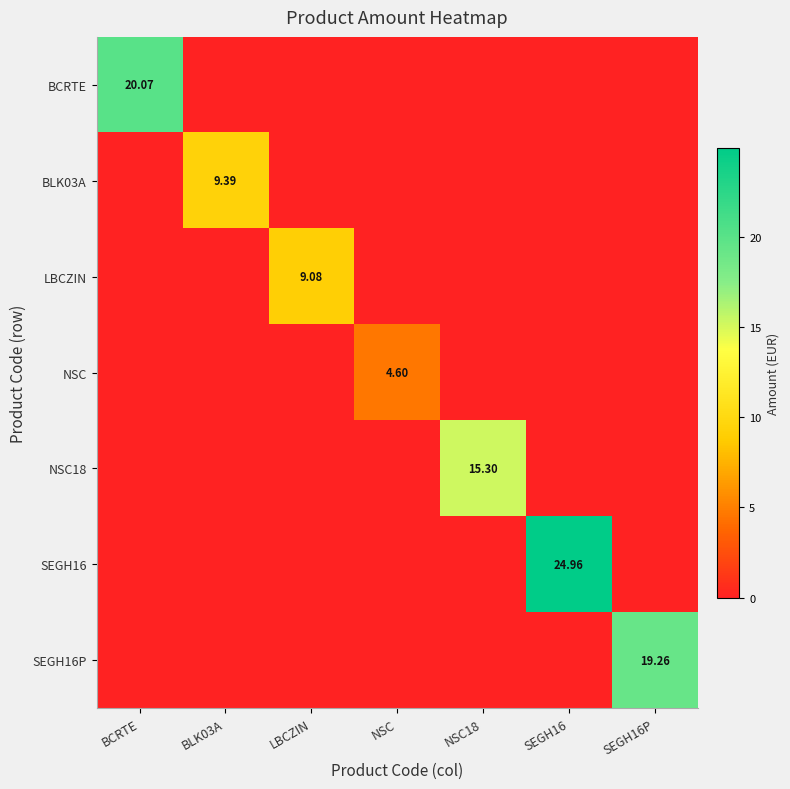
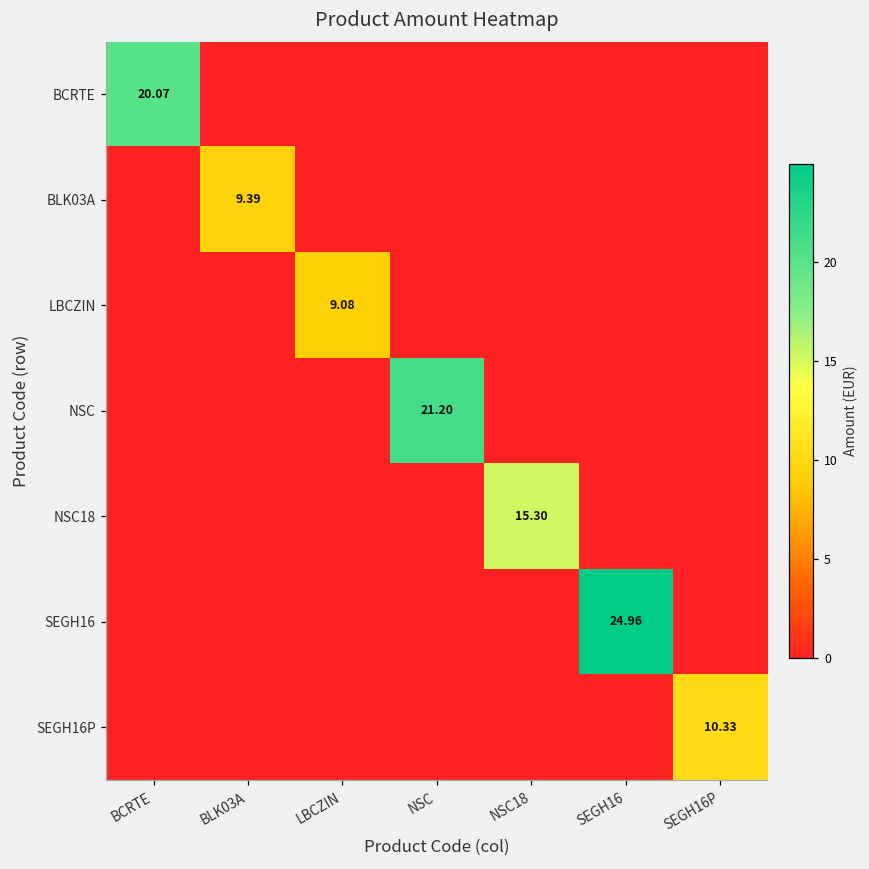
  {
    "BCRTE": {
      "BCRTE": 20.07
    },
    "BLK03A": {
      "BLK03A": 9.39
    },
    "LBCZIN": {
      "LBCZIN": 9.08
    },
    "NSC": {
-     "NSC": 4.60
+     "NSC": 21.20
    },
    "NSC18": {
      "NSC18": 15.30
    },
    "SEGH16": {
      "SEGH16": 24.96
    },
    "SEGH16P": {
-     "SEGH16P": 19.26
+     "SEGH16P": 10.33
    }
  }
